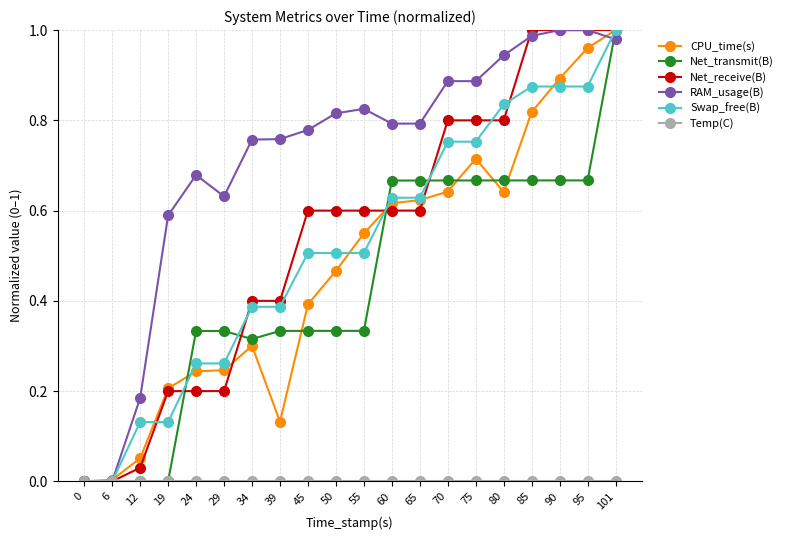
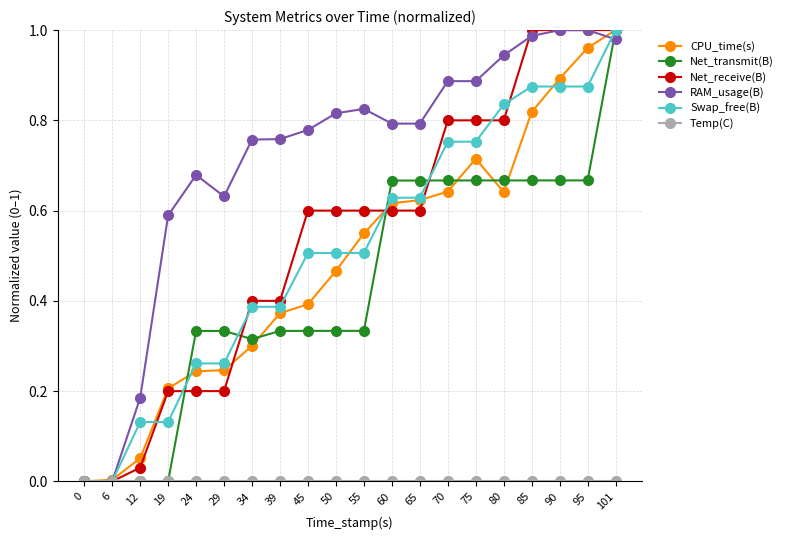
  {
    "CPU_time(s)": {
      "12": 0.05,
      "19": 0.21,
      "24": 0.24,
      "29": 0.25,
      "34": 0.30,
-     "39": 0.13,
+     "39": 0.37,
      "45": 0.39,
      "50": 0.47,
      "55": 0.55,
      "60": 0.62,
      "70": 0.64,
      "75": 0.71,
      "80": 0.64,
      "85": 0.82,
      "90": 0.89,
      "95": 0.96
    },
    "Net_transmit(B)": {
      "24": 0.33,
      "29": 0.33,
      "34": 0.32,
      "39": 0.33,
      "45": 0.33,
      "50": 0.33,
      "55": 0.33,
      "60": 0.67,
      "65": 0.67,
      "70": 0.67,
      "75": 0.67,
      "80": 0.67,
      "85": 0.67,
      "90": 0.67,
      "95": 0.67
    },
    "Net_receive(B)": {
      "12": 0.03,
      "19": 0.20,
      "24": 0.20,
      "29": 0.20,
      "34": 0.40,
      "39": 0.40,
      "45": 0.60,
      "50": 0.60,
      "55": 0.60,
      "60": 0.60,
      "65": 0.60,
      "70": 0.80,
      "75": 0.80,
      "80": 0.80,
      "85": 1.00
    },
    "RAM_usage(B)": {
      "12": 0.18,
      "19": 0.59,
      "24": 0.68,
      "29": 0.63,
      "34": 0.76,
      "39": 0.76,
      "45": 0.78,
      "50": 0.82,
      "55": 0.83,
      "60": 0.79,
      "65": 0.79,
      "70": 0.89,
      "75": 0.89,
      "80": 0.94,
      "85": 0.99,
      "101": 0.98
    },
    "Swap_free(B)": {
      "12": 0.13,
      "19": 0.13,
      "24": 0.26,
      "29": 0.26,
      "34": 0.39,
      "39": 0.39,
      "45": 0.51,
      "50": 0.51,
      "55": 0.51,
      "60": 0.63,
      "70": 0.75,
      "75": 0.75,
      "80": 0.84,
      "85": 0.87,
      "90": 0.87,
      "95": 0.87
    },
    "Temp(C)": {
      "24": 0.00,
      "29": 0.00,
      "34": 0.00,
      "39": 0.00,
      "45": 0.00,
      "50": 0.00,
      "55": 0.00,
      "60": 0.00,
      "65": 0.00,
      "70": 0.00,
      "75": 0.00,
      "80": 0.00,
      "85": 0.00,
      "90": 0.00,
      "95": 0.00,
      "101": 0.00
    }
  }
